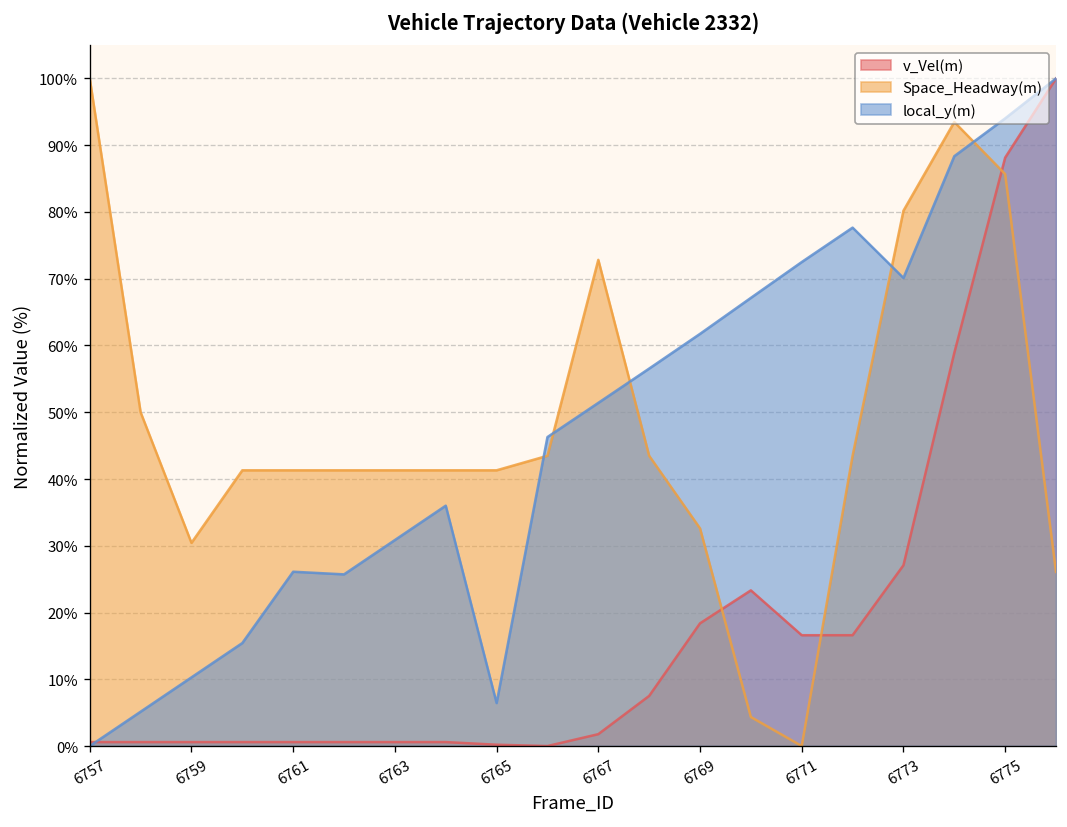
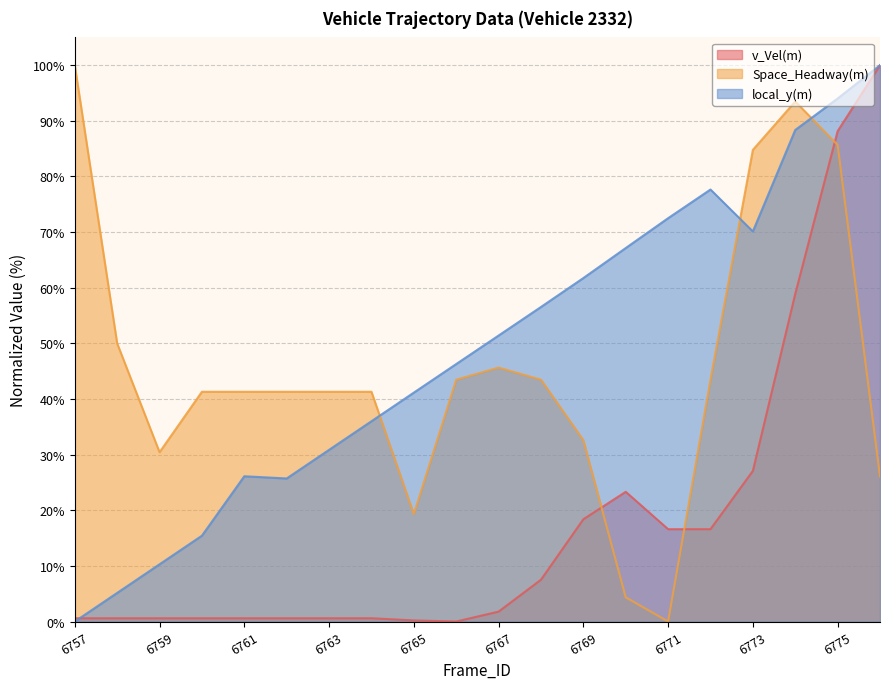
  {
    "v_Vel(m)": {
      "6757": "1%",
      "6759": "1%",
      "6761": "1%",
      "6763": "1%",
      "6765": "0%",
      "6767": "2%",
      "6769": "18%",
      "6771": "17%",
      "6773": "27%",
      "6775": "88%"
    },
    "Space_Headway(m)": {
      "6757": "100%",
      "6759": "30%",
      "6761": "41%",
      "6763": "41%",
-     "6765": "41%",
-     "6767": "73%",
+     "6765": "19%",
+     "6767": "46%",
      "6769": "33%",
      "6771": "0%",
-     "6773": "80%",
+     "6773": "85%",
      "6775": "86%"
    },
    "local_y(m)": {
      "6757": "0%",
      "6759": "10%",
      "6761": "26%",
      "6763": "31%",
-     "6765": "6%",
+     "6765": "41%",
      "6767": "51%",
      "6769": "62%",
      "6771": "73%",
      "6773": "70%"
    }
  }
